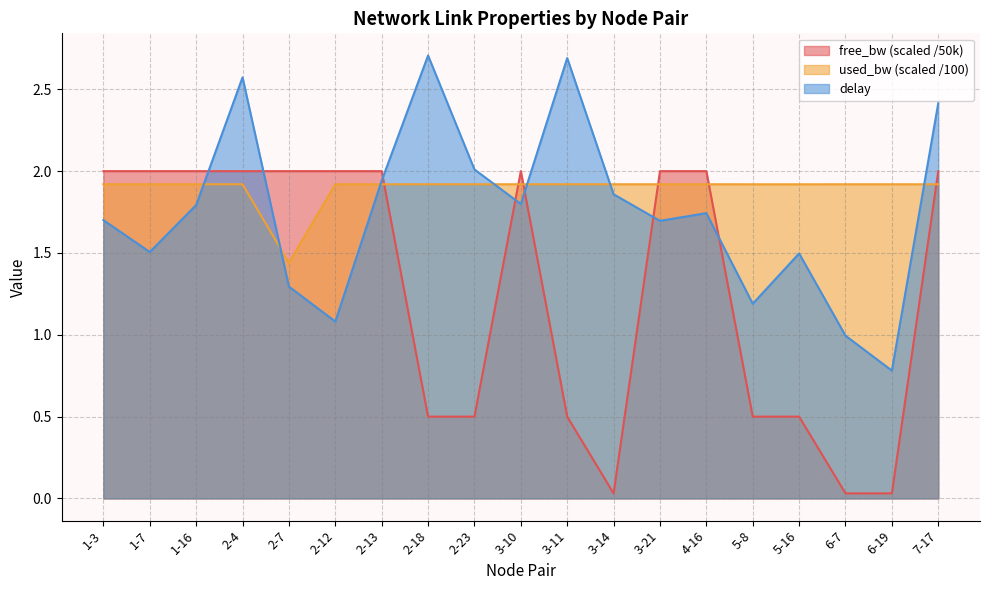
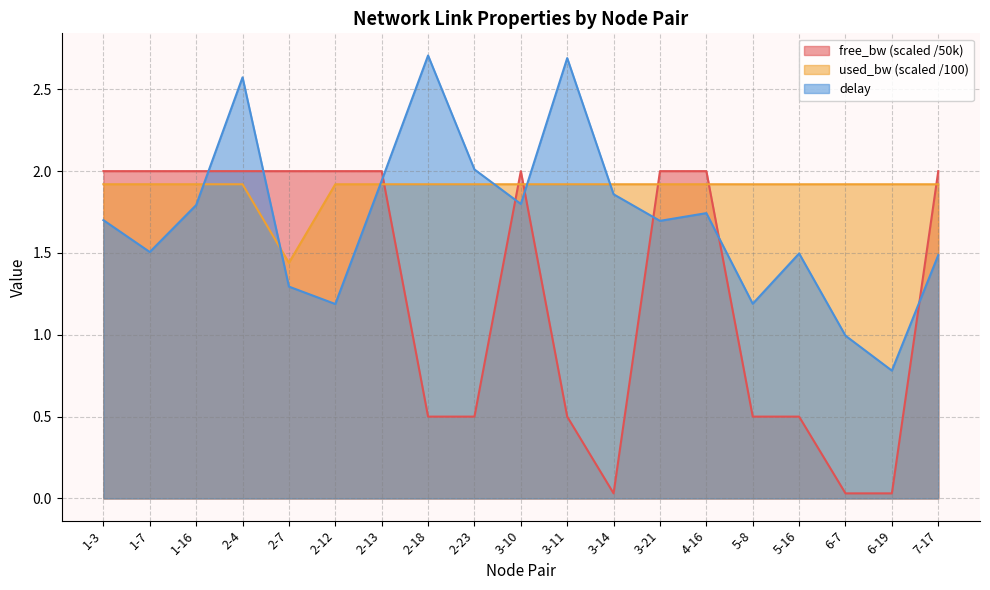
  {
    "free_bw (scaled /50k)": {
      "1-3": 2.00,
      "1-7": 2.00,
      "1-16": 2.00,
      "2-4": 2.00,
      "2-7": 2.00,
      "2-12": 2.00,
      "2-13": 2.00,
      "2-18": 0.50,
      "2-23": 0.50,
      "3-10": 2.00,
      "3-11": 0.50,
      "3-14": 0.03,
      "3-21": 2.00,
      "4-16": 2.00,
      "5-8": 0.50,
      "5-16": 0.50,
      "6-7": 0.03,
      "6-19": 0.03,
      "7-17": 2.00
    },
    "used_bw (scaled /100)": {
      "1-3": 1.92,
      "1-7": 1.92,
      "1-16": 1.92,
      "2-4": 1.92,
      "2-7": 1.44,
      "2-12": 1.92,
      "2-13": 1.92,
      "2-18": 1.92,
      "2-23": 1.92,
      "3-10": 1.92,
      "3-11": 1.92,
      "3-14": 1.92,
      "3-21": 1.92,
      "4-16": 1.92,
      "5-8": 1.92,
      "5-16": 1.92,
      "6-7": 1.92,
      "6-19": 1.92,
      "7-17": 1.92
    },
    "delay": {
      "1-3": 1.70,
      "1-7": 1.51,
      "1-16": 1.79,
      "2-4": 2.57,
      "2-7": 1.29,
-     "2-12": 1.08,
+     "2-12": 1.19,
      "2-13": 1.94,
      "2-18": 2.71,
      "2-23": 2.01,
      "3-10": 1.80,
      "3-11": 2.69,
      "3-14": 1.86,
      "3-21": 1.70,
      "4-16": 1.74,
      "5-8": 1.19,
      "5-16": 1.50,
      "6-7": 0.99,
      "6-19": 0.78,
-     "7-17": 2.42
+     "7-17": 1.49
    }
  }
